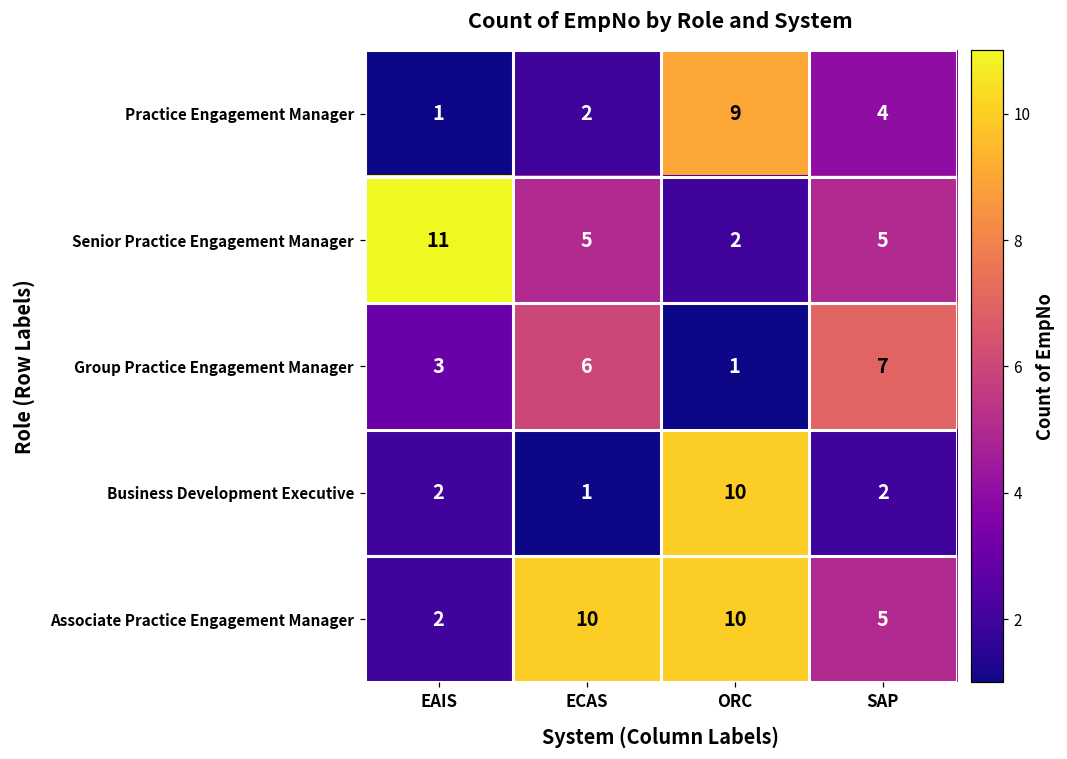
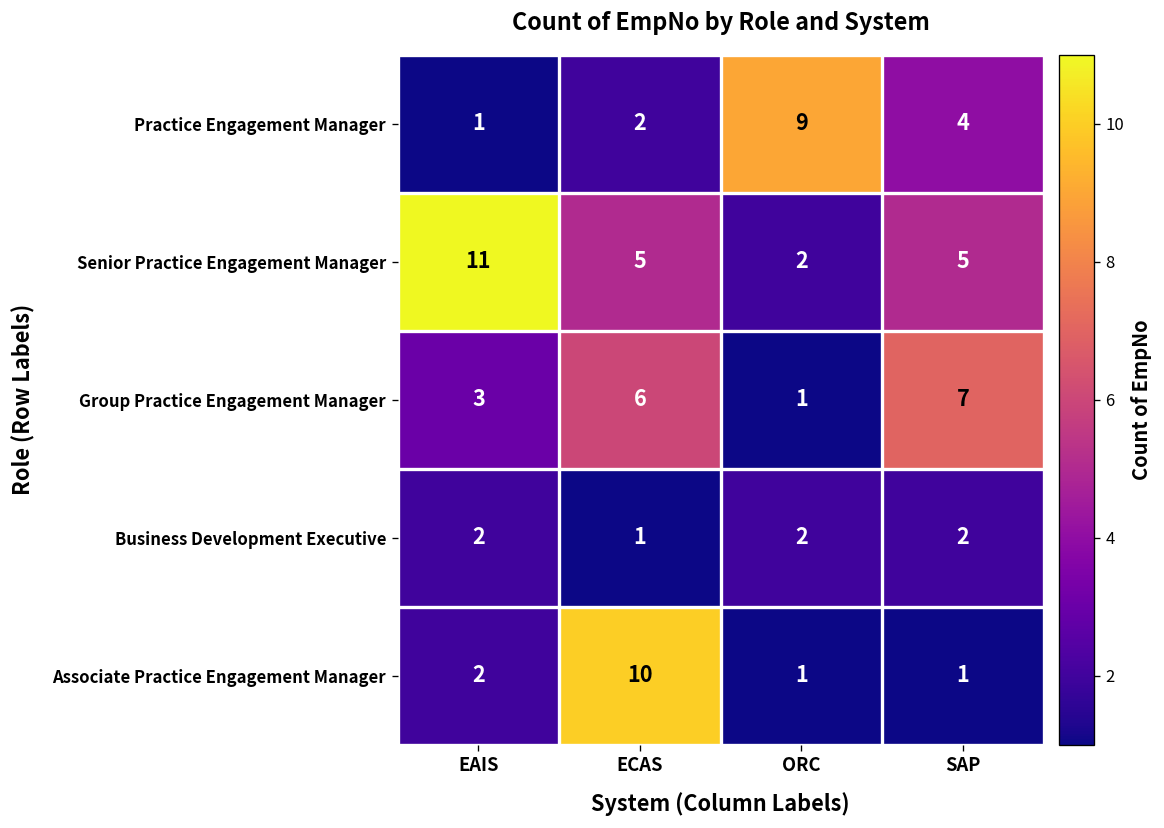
  {
    "Practice Engagement Manager": {
      "EAIS": 1,
      "ECAS": 2,
      "ORC": 9,
      "SAP": 4
    },
    "Senior Practice Engagement Manager": {
      "EAIS": 11,
      "ECAS": 5,
      "ORC": 2,
      "SAP": 5
    },
    "Group Practice Engagement Manager": {
      "EAIS": 3,
      "ECAS": 6,
      "ORC": 1,
      "SAP": 7
    },
    "Business Development Executive": {
      "EAIS": 2,
      "ECAS": 1,
-     "ORC": 10,
+     "ORC": 2,
      "SAP": 2
    },
    "Associate Practice Engagement Manager": {
      "EAIS": 2,
      "ECAS": 10,
-     "ORC": 10,
-     "SAP": 5
+     "ORC": 1,
+     "SAP": 1
    }
  }
